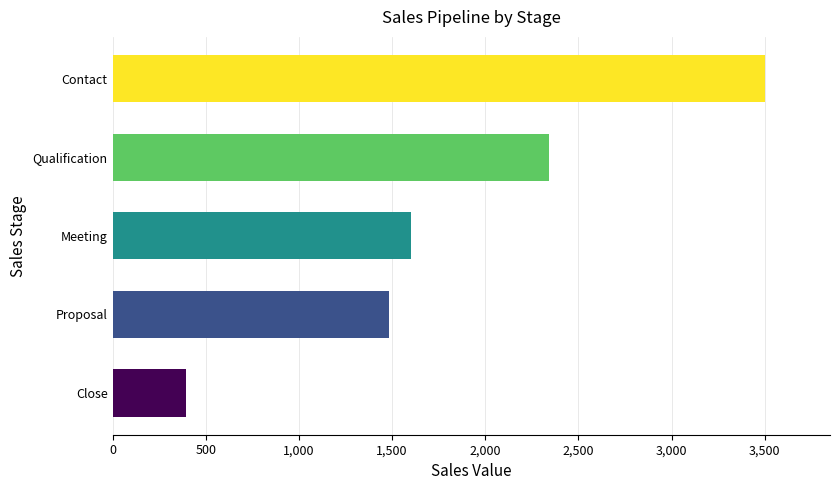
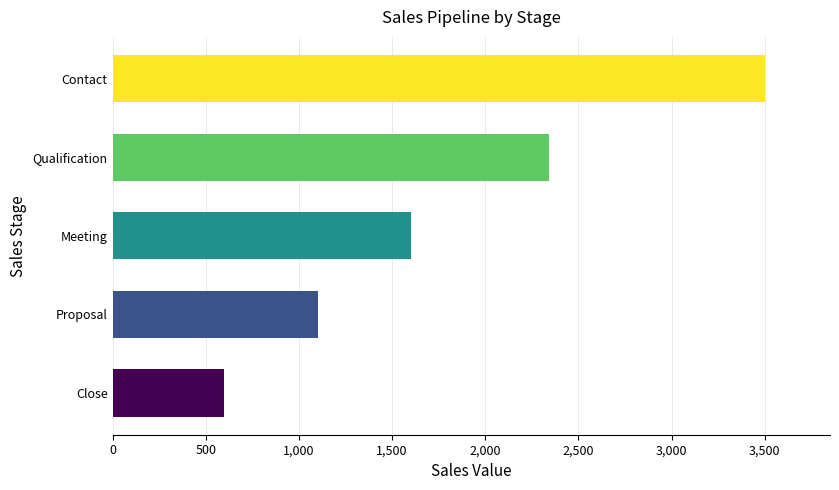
  {
    "Contact": "3,500",
    "Qualification": "2,340",
    "Meeting": "1,600",
-   "Proposal": "1,490",
-   "Close": "390"
+   "Proposal": "1,100",
+   "Close": "600"
  }
